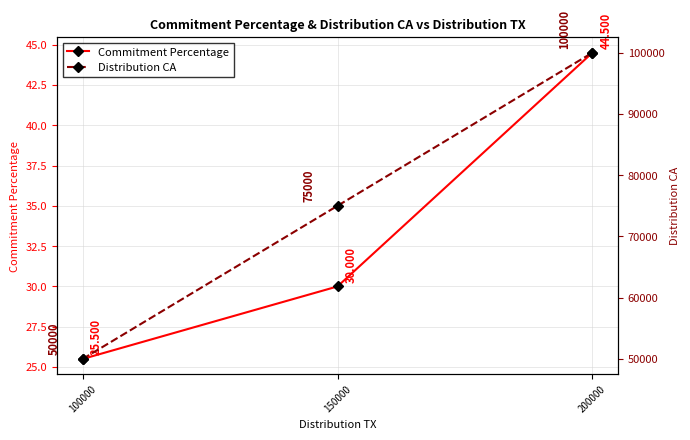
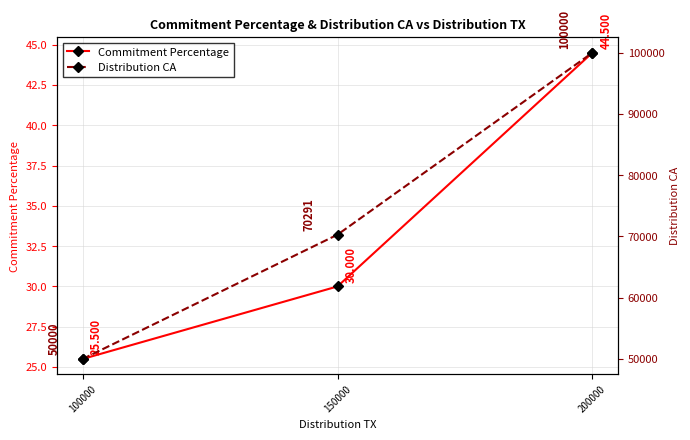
  {
    "Commitment Percentage": {
      "100000": 25.500,
      "150000": 30.000,
      "200000": 44.500
    },
    "Distribution CA": {
      "100000": 50000,
-     "150000": 75000,
+     "150000": 70291,
      "200000": 100000
    }
  }
